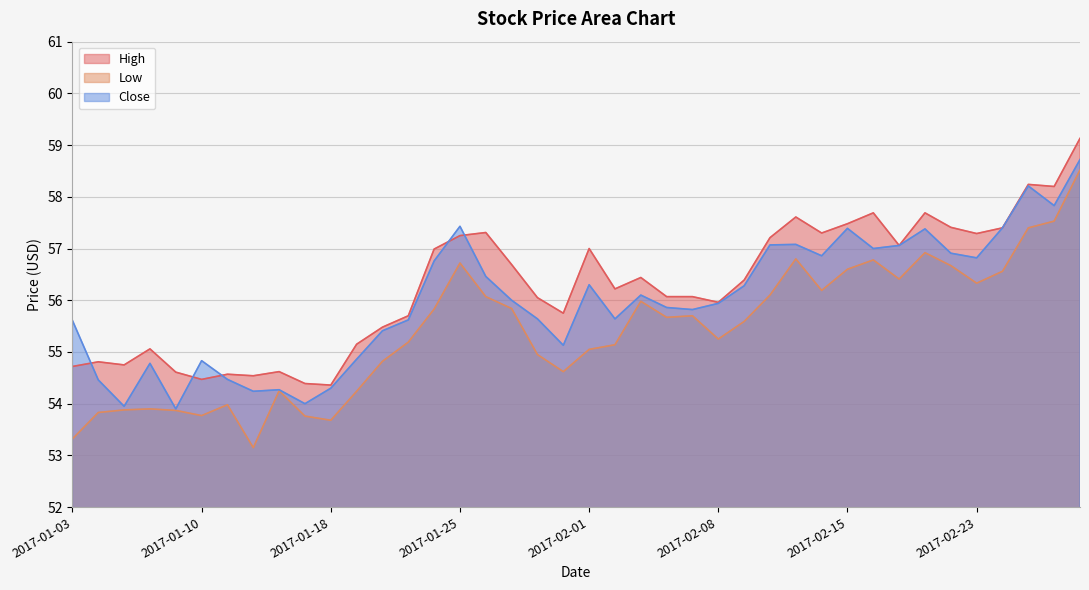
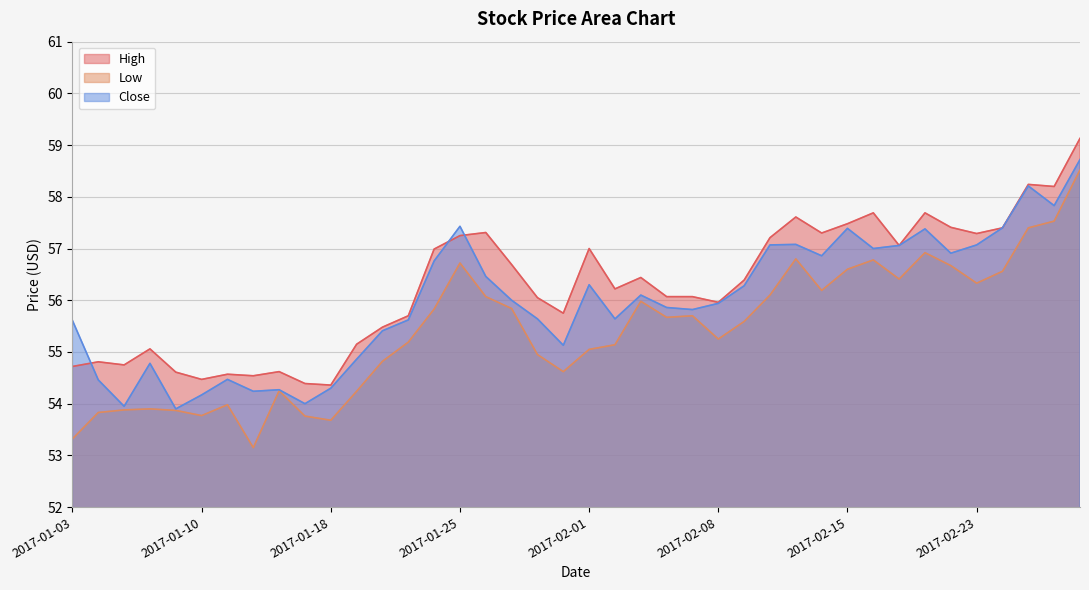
  {
    "Close": {
      "2017-01-03": 55.6,
-     "2017-01-10": 54.8,
+     "2017-01-10": 54.2,
      "2017-01-18": 54.3,
      "2017-01-25": 57.4,
      "2017-02-01": 56.3,
      "2017-02-15": 57.4,
-     "2017-02-23": 56.8
+     "2017-02-23": 57.1
    }
  }
